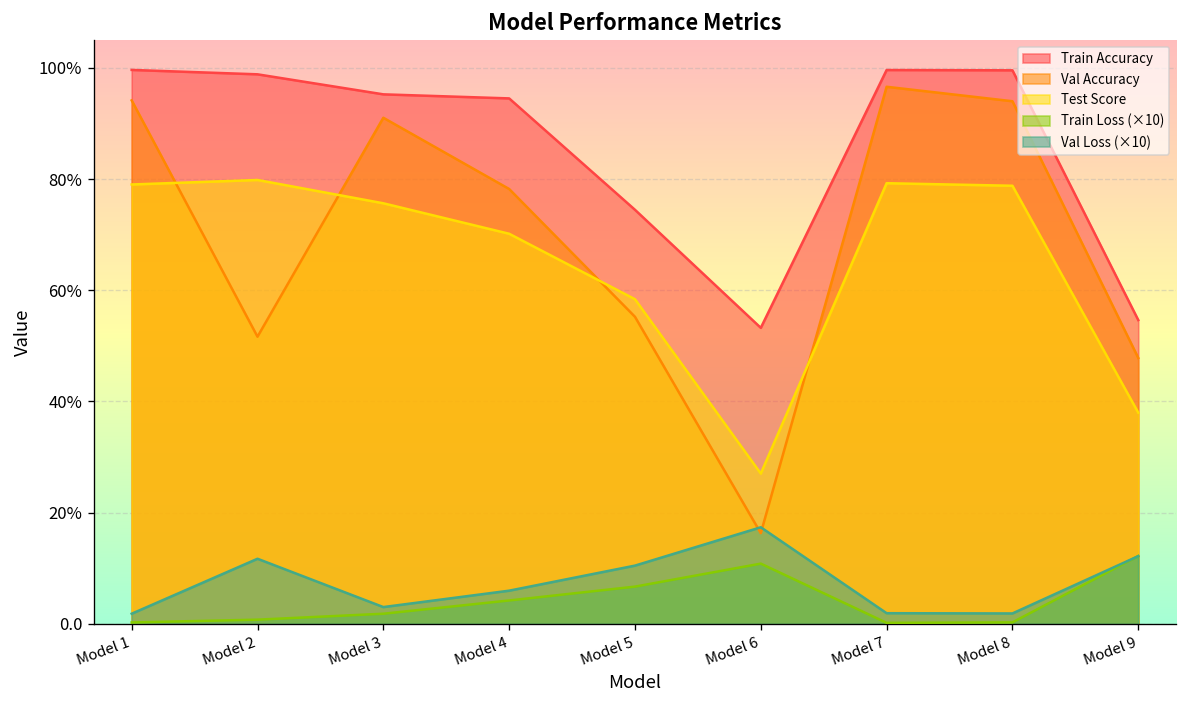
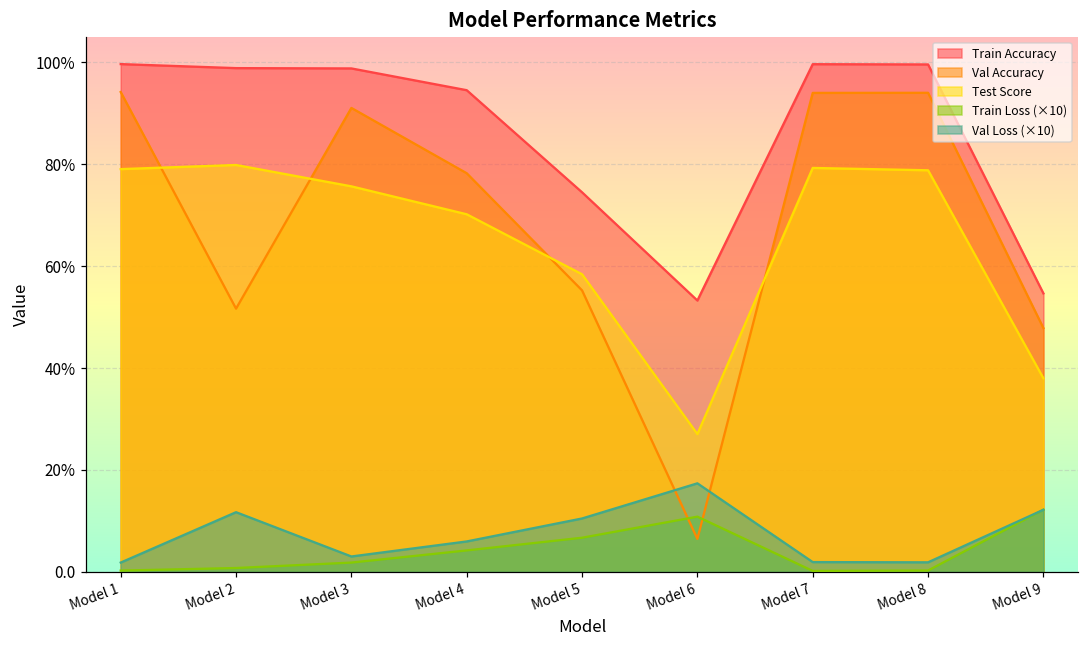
  {
    "Train Accuracy": {
      "Model 1": "100%",
      "Model 2": "99%",
-     "Model 3": "95%",
+     "Model 3": "99%",
      "Model 4": "95%",
      "Model 5": "74%",
      "Model 6": "53%",
      "Model 7": "100%",
      "Model 8": "100%",
      "Model 9": "55%"
    },
    "Val Accuracy": {
      "Model 1": "94%",
      "Model 2": "52%",
      "Model 3": "91%",
      "Model 4": "78%",
      "Model 5": "55%",
-     "Model 6": "16%",
-     "Model 7": "97%",
+     "Model 6": "6%",
+     "Model 7": "94%",
      "Model 8": "94%",
      "Model 9": "48%"
    },
    "Test Score": {
      "Model 1": "79%",
      "Model 2": "80%",
      "Model 3": "76%",
      "Model 4": "70%",
      "Model 5": "58%",
      "Model 6": "27%",
      "Model 7": "79%",
      "Model 8": "79%",
      "Model 9": "38%"
    },
    "Train Loss (×10)": {
      "Model 1": "0%",
      "Model 2": "1%",
      "Model 3": "2%",
      "Model 4": "4%",
      "Model 5": "7%",
      "Model 6": "11%",
      "Model 7": "0%",
      "Model 8": "0%"
    },
    "Val Loss (×10)": {
      "Model 1": "2%",
      "Model 2": "12%",
      "Model 3": "3%",
      "Model 4": "6%",
      "Model 5": "10%",
      "Model 6": "17%",
      "Model 7": "2%",
      "Model 8": "2%"
    }
  }
